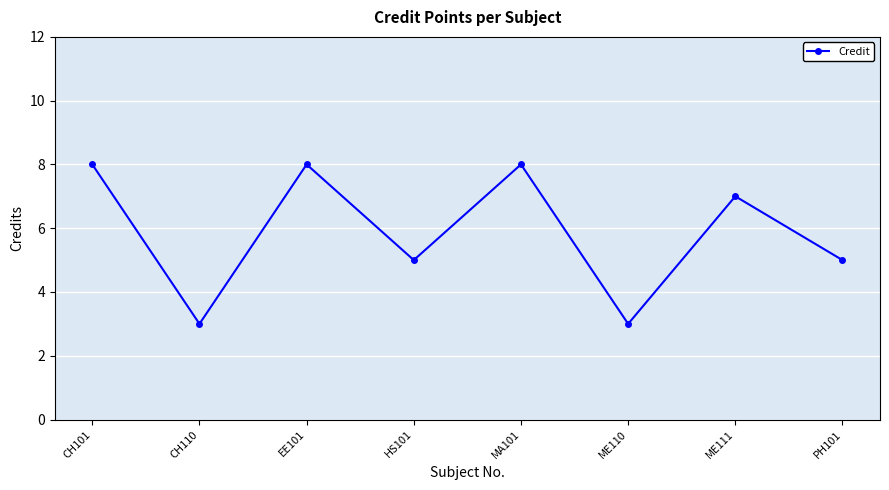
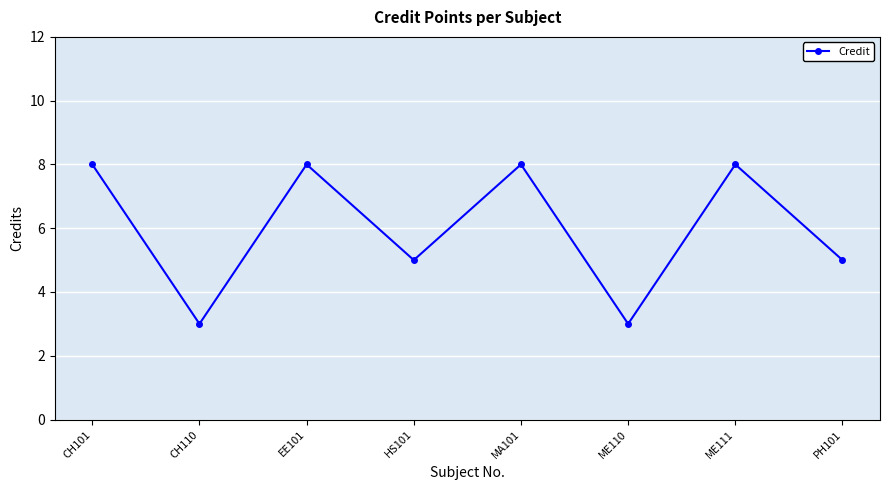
  {
    "CH101": 8,
    "CH110": 3,
    "EE101": 8,
    "HS101": 5,
    "MA101": 8,
    "ME110": 3,
-   "ME111": 7,
+   "ME111": 8,
    "PH101": 5
  }
